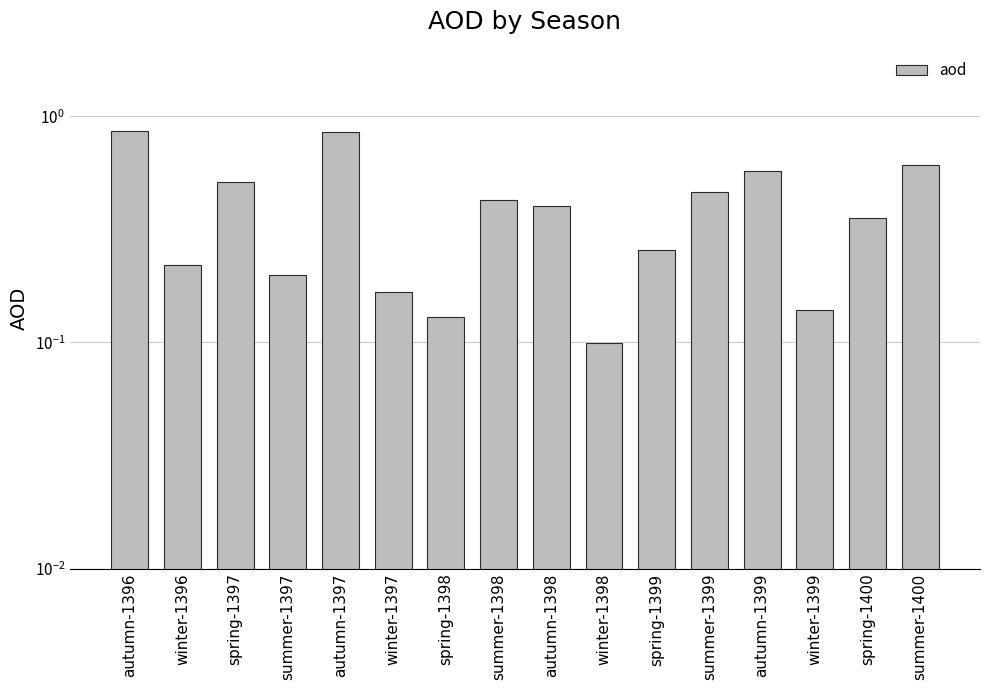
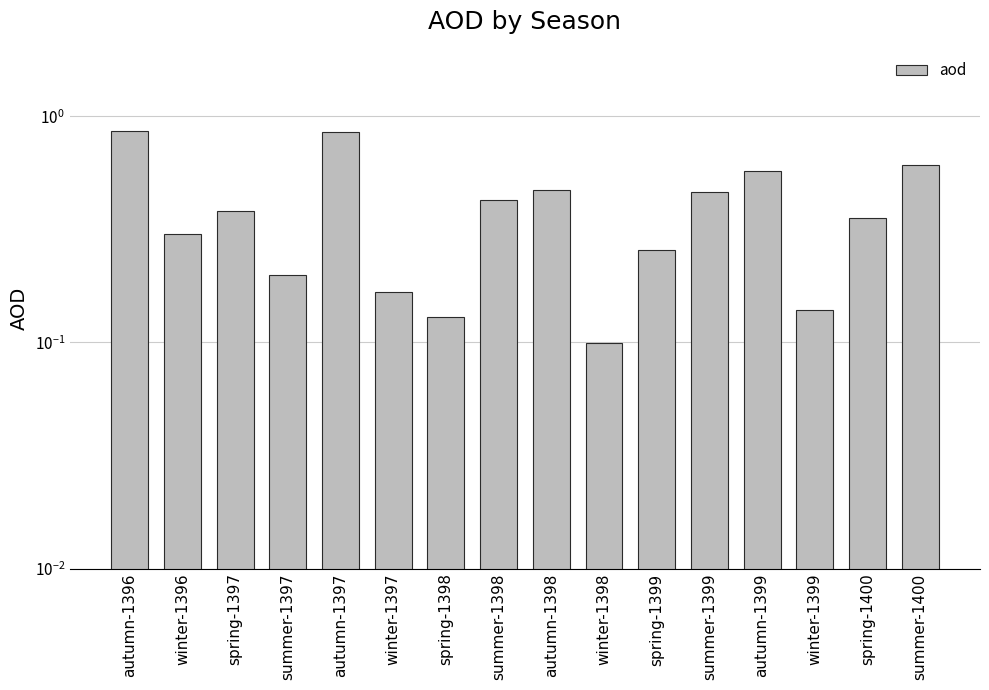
  {
    "autumn-1396": 0.86,
-   "winter-1396": 0.22,
-   "spring-1397": 0.51,
+   "winter-1396": 0.30,
+   "spring-1397": 0.38,
    "summer-1397": 0.20,
    "autumn-1397": 0.85,
    "winter-1397": 0.17,
    "spring-1398": 0.13,
    "summer-1398": 0.43,
-   "autumn-1398": 0.40,
+   "autumn-1398": 0.47,
    "winter-1398": 0.10,
    "spring-1399": 0.26,
    "summer-1399": 0.46,
    "autumn-1399": 0.57,
    "winter-1399": 0.14,
    "spring-1400": 0.36,
    "summer-1400": 0.61
  }
